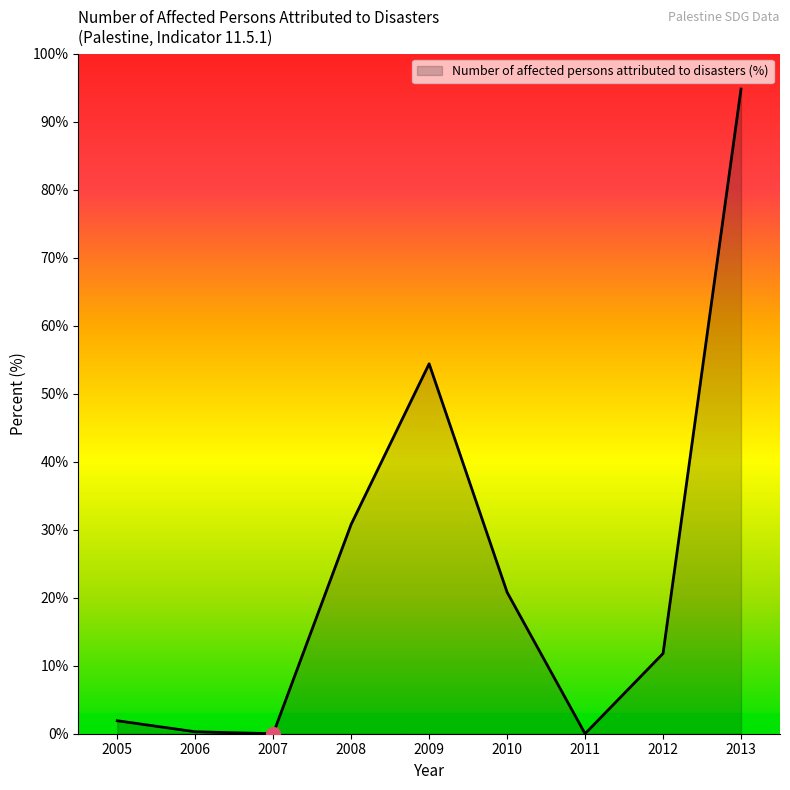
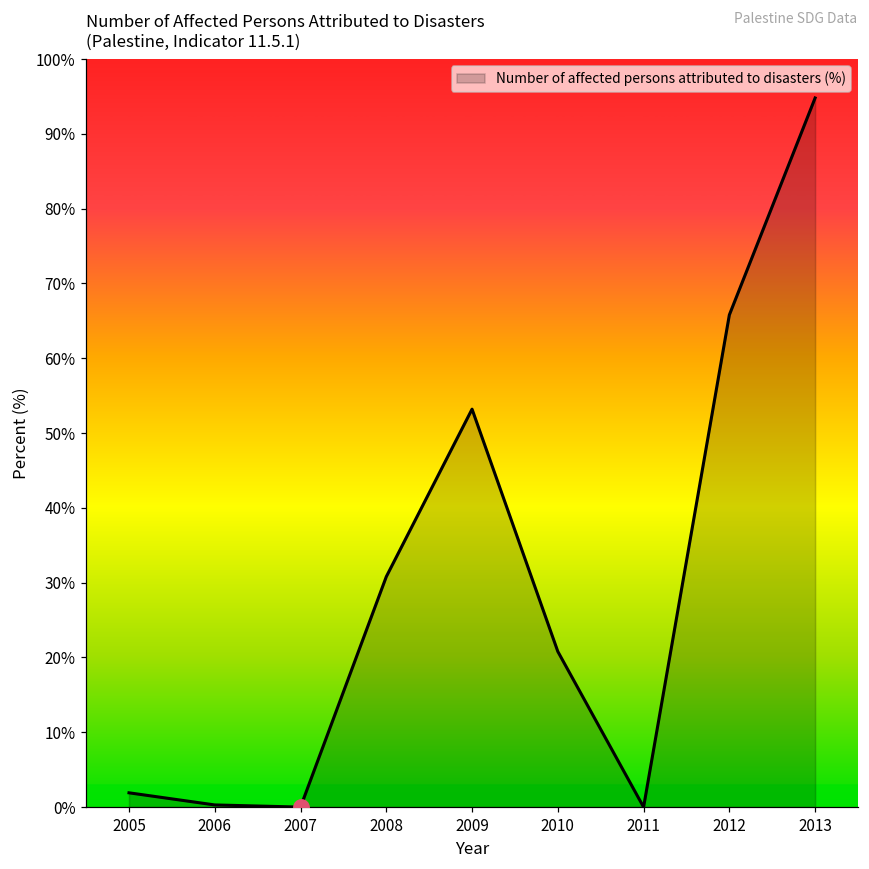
  {
    "Number of affected persons attributed to disasters (%)": {
      "2008": "31%",
-     "2009": "54%",
+     "2009": "53%",
      "2010": "21%",
-     "2012": "12%",
+     "2012": "66%",
      "2013": "95%"
    }
  }
